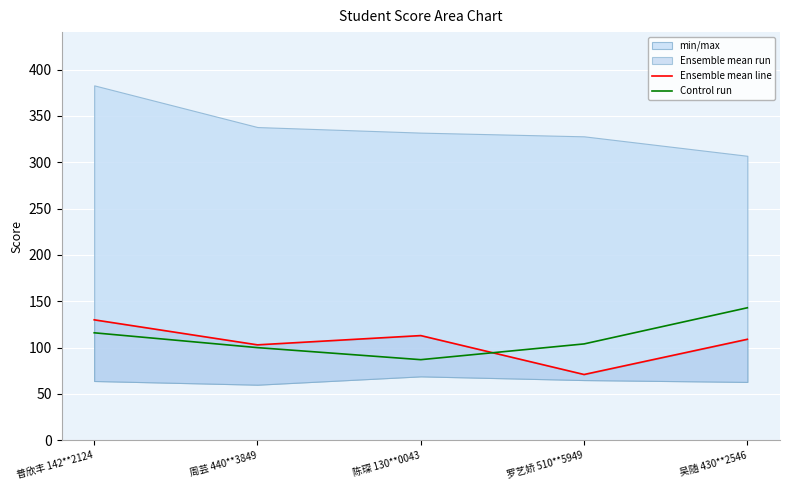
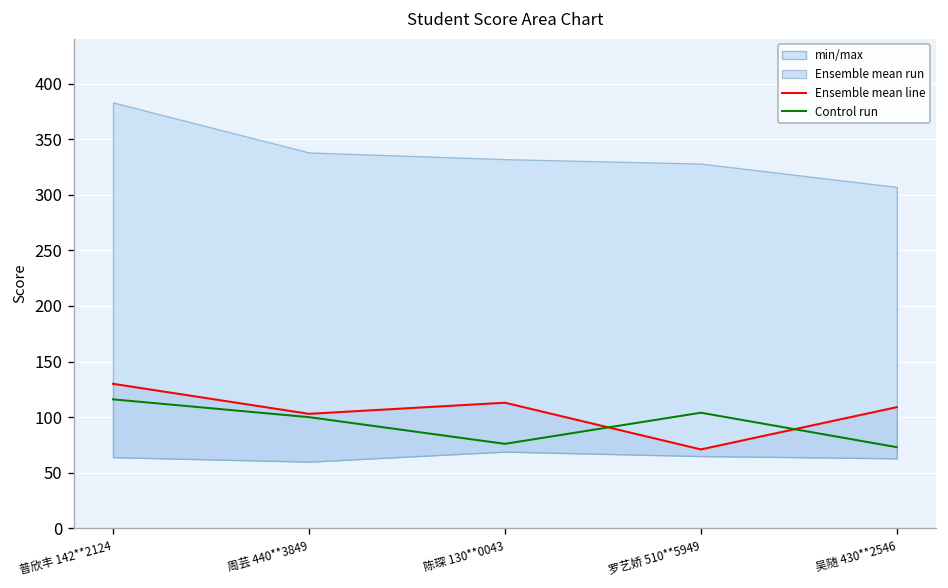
  {
    "Control run": {
      "普欣丰 142**2124": 120,
      "周芸 440**3849": 100,
-     "陈琛 130**0043": 90,
+     "陈琛 130**0043": 80,
      "罗艺娇 510**5949": 100,
-     "吴随 430**2546": 140
+     "吴随 430**2546": 70
    }
  }
